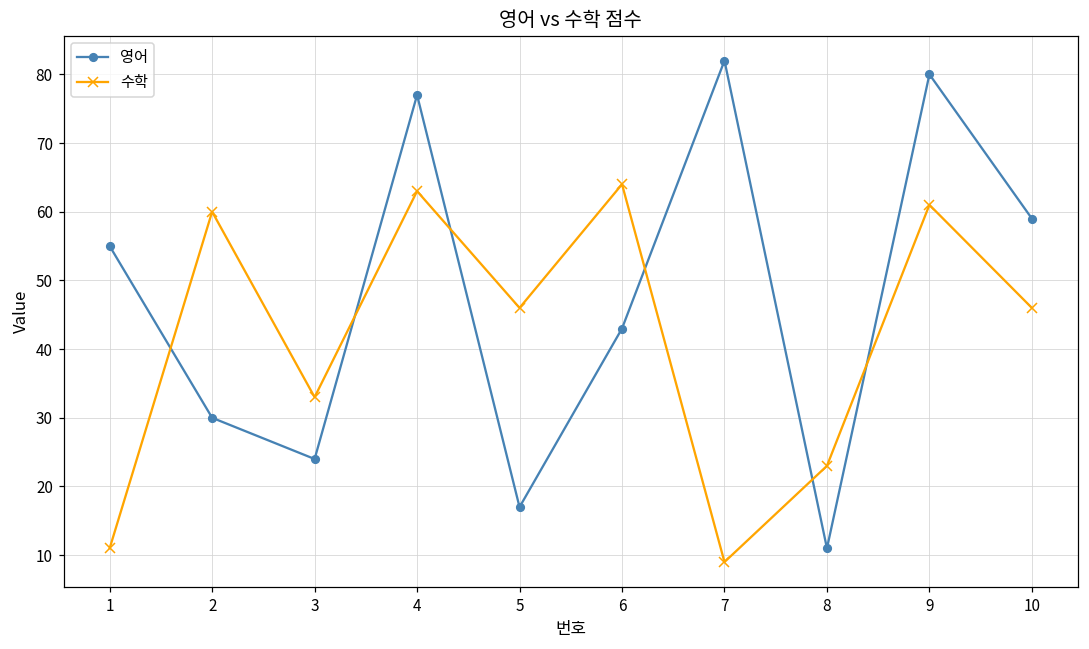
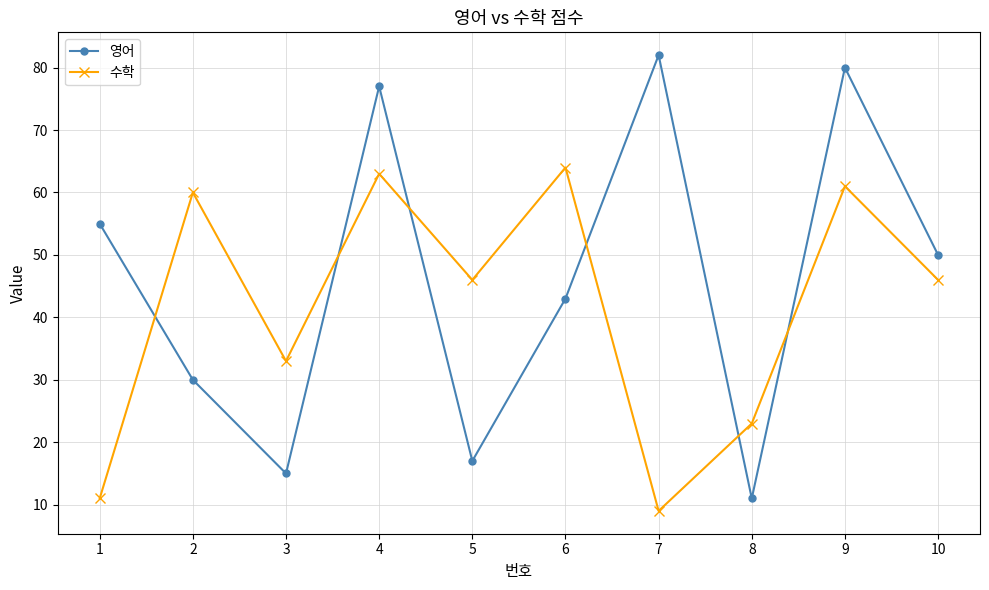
  {
    "영어": {
      "1": 55,
      "2": 30,
-     "3": 24,
+     "3": 15,
      "4": 77,
      "5": 17,
      "6": 43,
      "7": 82,
      "8": 11,
      "9": 80,
-     "10": 59
+     "10": 50
    },
    "수학": {
      "1": 11,
      "2": 60,
      "3": 33,
      "4": 63,
      "5": 46,
      "6": 64,
      "7": 9,
      "8": 23,
      "9": 61,
      "10": 46
    }
  }
